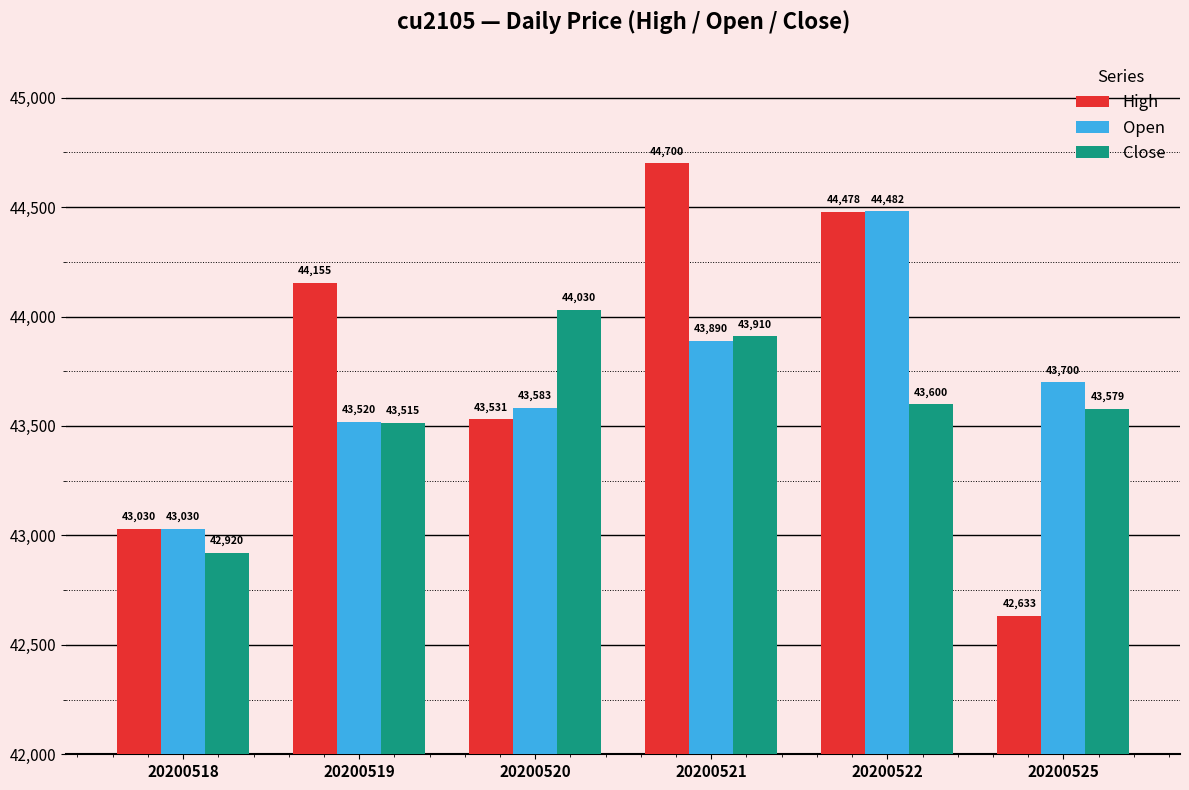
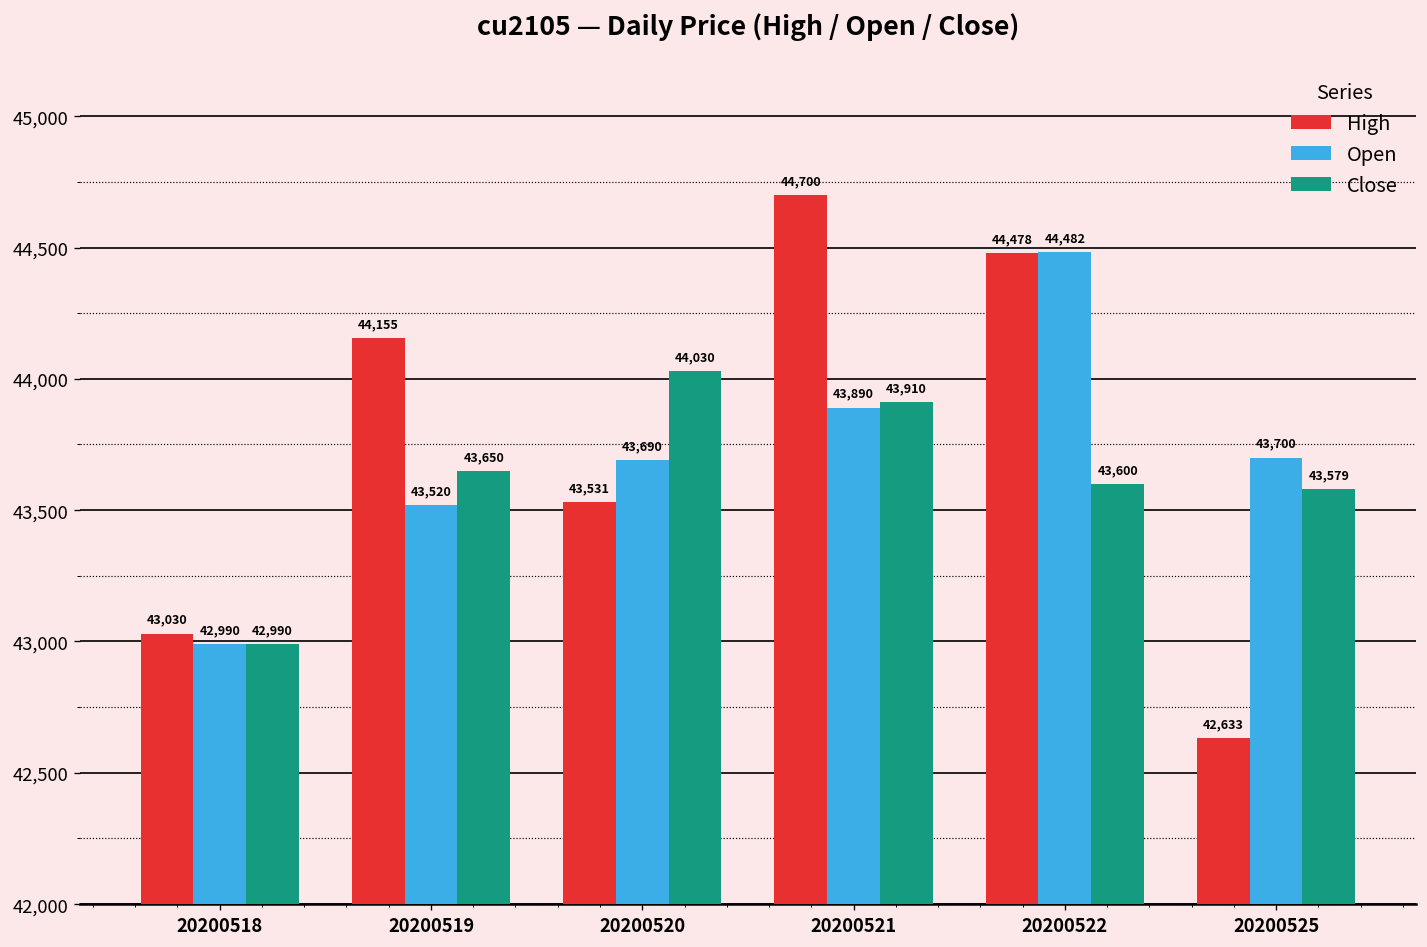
  {
    "High": {
      "20200518": "43,030",
      "20200519": "44,155",
      "20200520": "43,531",
      "20200521": "44,700",
      "20200522": "44,478",
      "20200525": "42,633"
    },
    "Open": {
-     "20200518": "43,030",
+     "20200518": "42,990",
      "20200519": "43,520",
-     "20200520": "43,583",
+     "20200520": "43,690",
      "20200521": "43,890",
      "20200522": "44,482",
      "20200525": "43,700"
    },
    "Close": {
-     "20200518": "42,920",
-     "20200519": "43,515",
+     "20200518": "42,990",
+     "20200519": "43,650",
      "20200520": "44,030",
      "20200521": "43,910",
      "20200522": "43,600",
      "20200525": "43,579"
    }
  }
